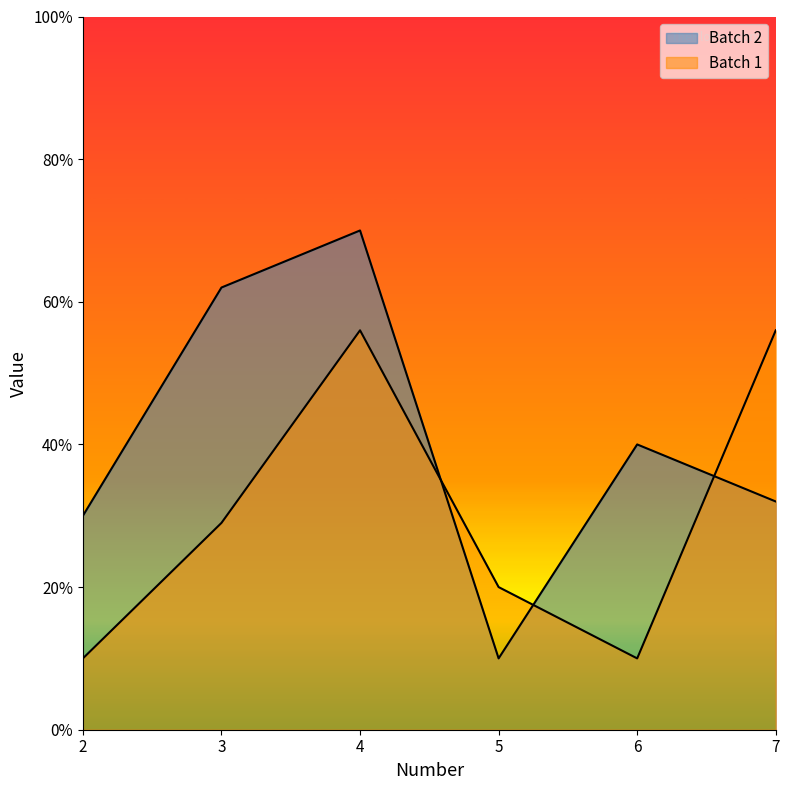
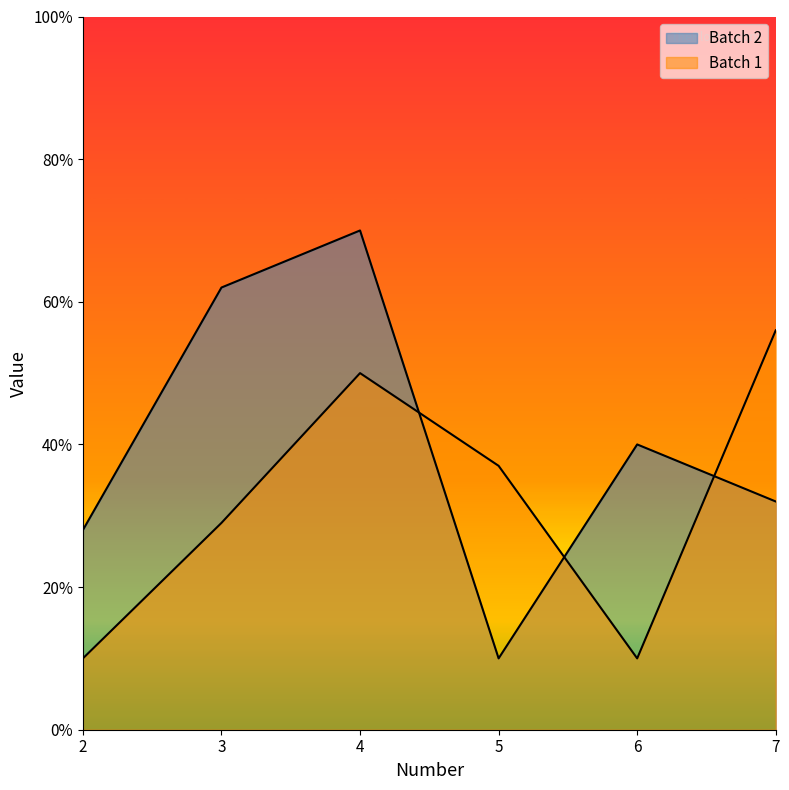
  {
    "Batch 2": {
-     "2": "30%",
+     "2": "28%",
      "3": "62%",
      "4": "70%",
      "5": "10%",
      "6": "40%",
      "7": "32%"
    },
    "Batch 1": {
      "2": "10%",
      "3": "29%",
-     "4": "56%",
-     "5": "20%",
+     "4": "50%",
+     "5": "37%",
      "6": "10%",
      "7": "56%"
    }
  }
